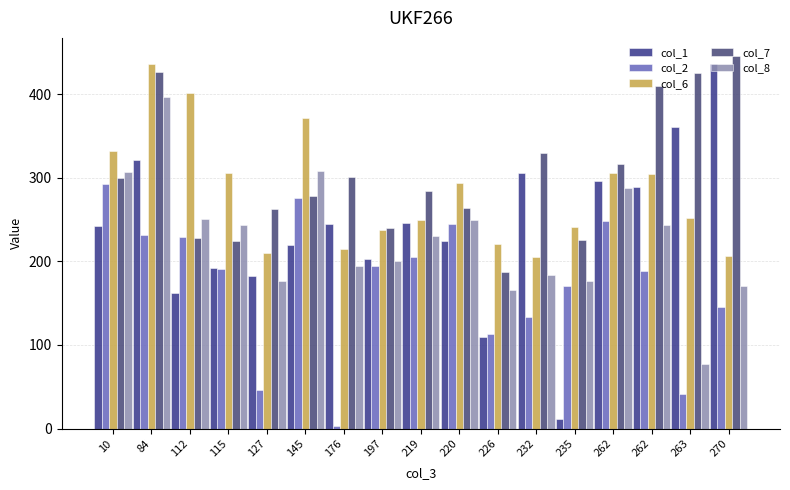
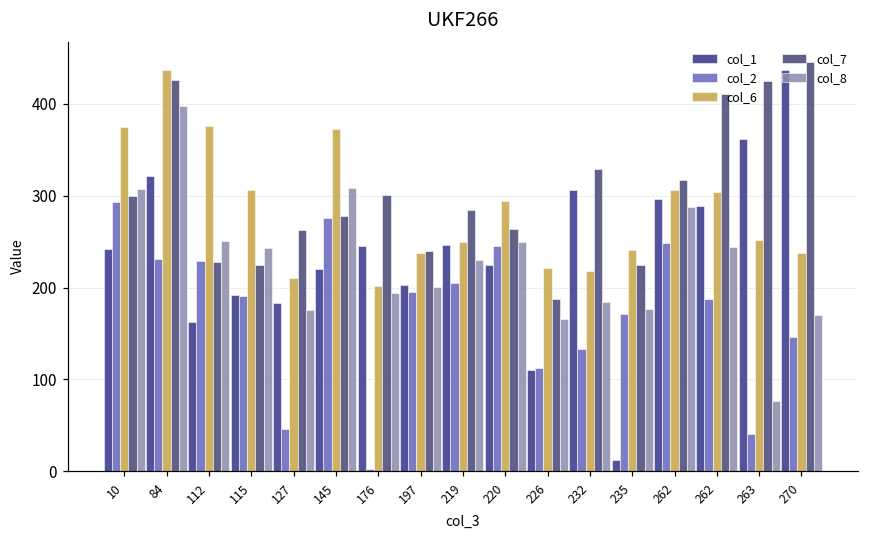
  {
    "col_6": {
-     "10": 330,
+     "10": 380,
      "84": 440,
-     "112": 400,
+     "112": 380,
      "115": 310,
      "127": 210,
      "145": 370,
-     "176": 220,
+     "176": 200,
      "197": 240,
      "219": 250,
      "220": 290,
      "226": 220,
-     "232": 210,
+     "232": 220,
      "235": 240,
      "263": 250,
-     "270": 210
+     "270": 240
    }
  }
